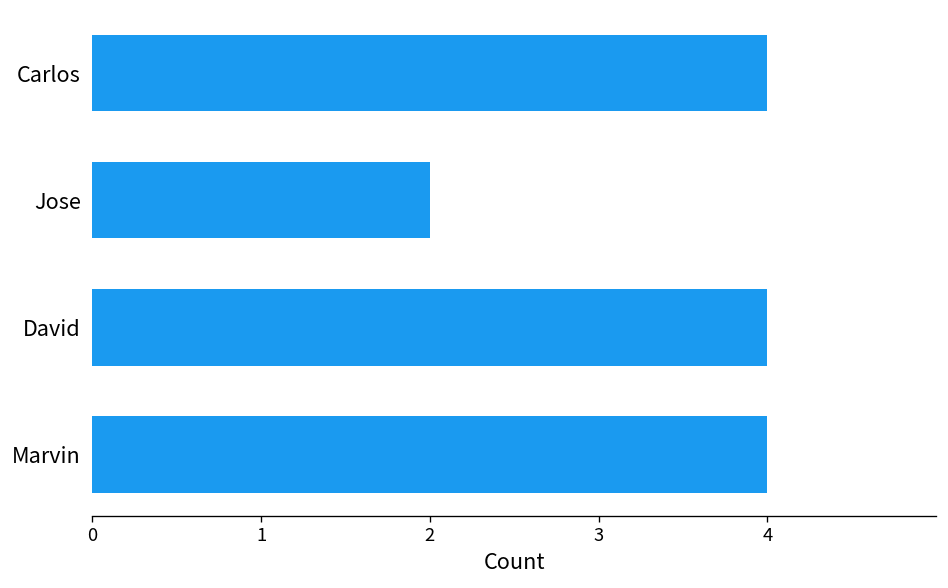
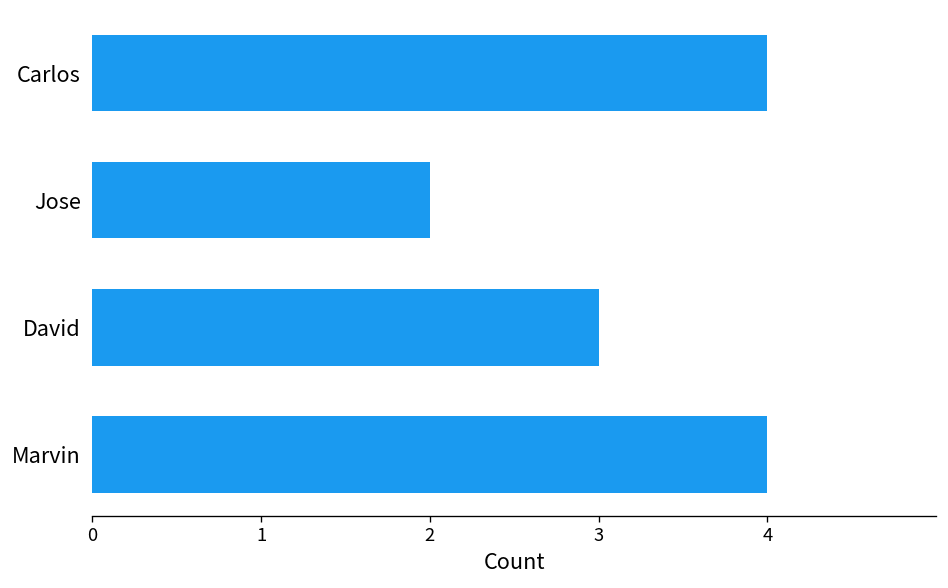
  {
    "Carlos": 4,
    "Jose": 2,
-   "David": 4,
+   "David": 3,
    "Marvin": 4
  }
